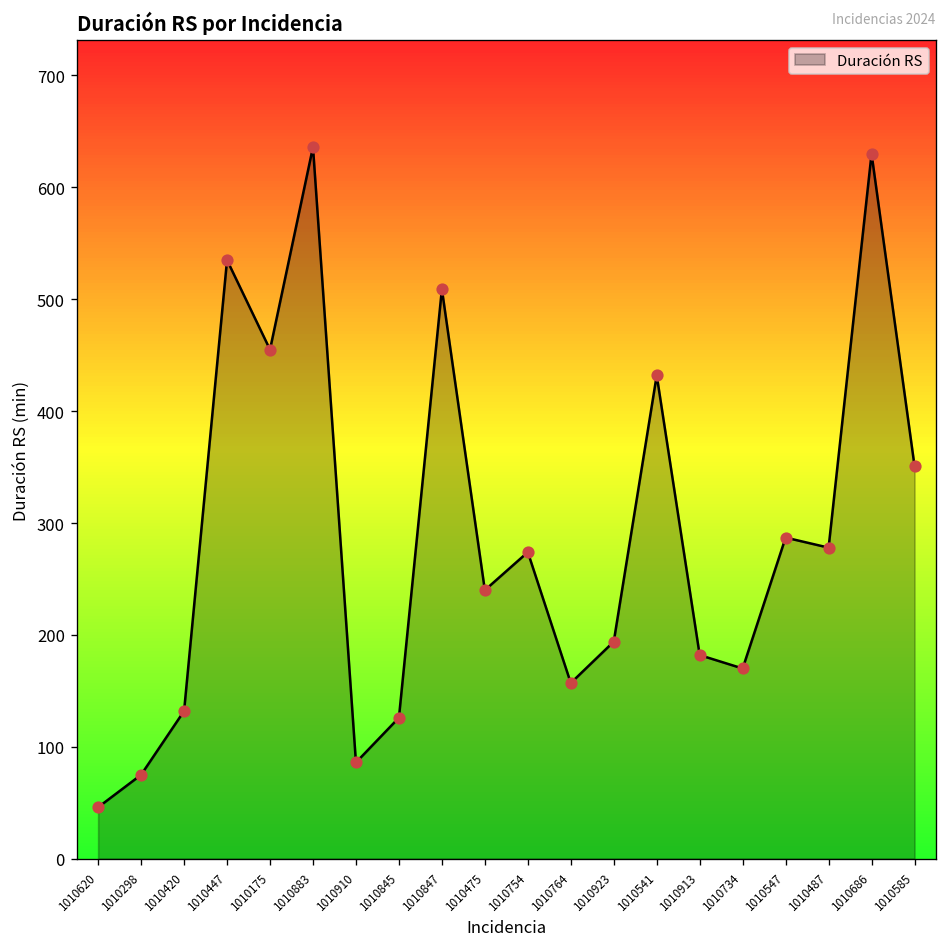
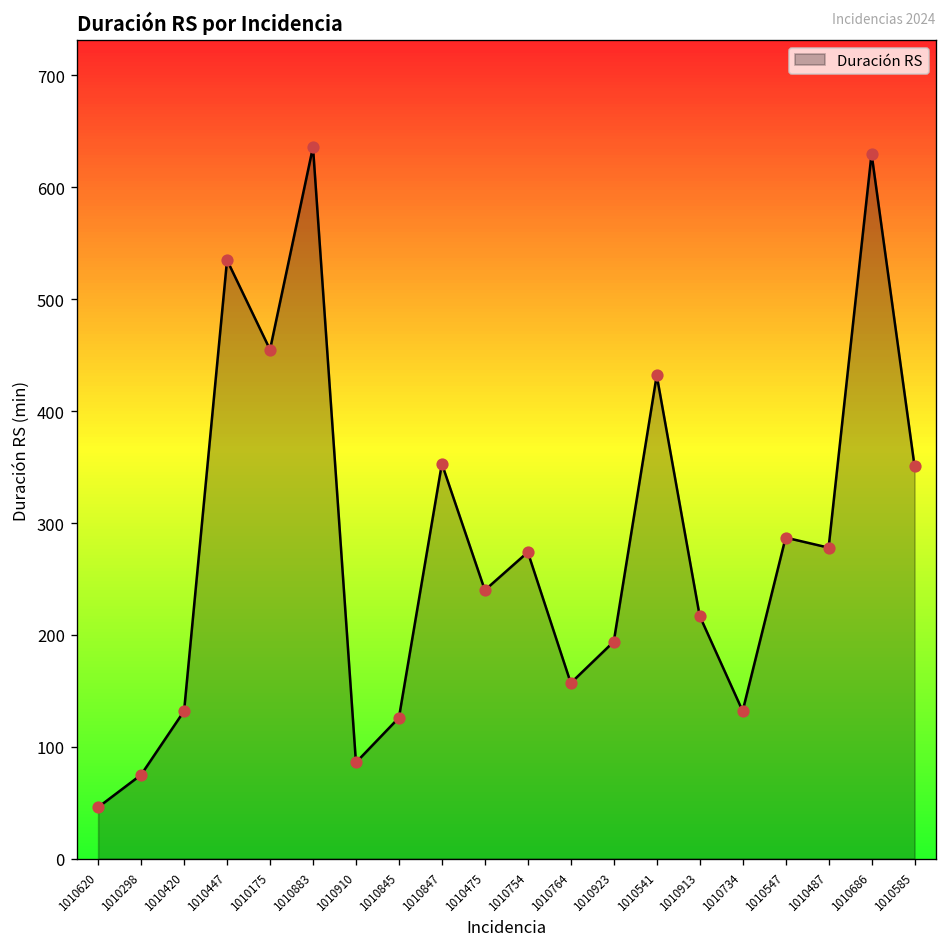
  {
    "1010620": 50,
    "1010298": 80,
    "1010420": 130,
    "1010447": 540,
    "1010175": 460,
    "1010883": 640,
    "1010910": 90,
    "1010845": 130,
-   "1010847": 510,
+   "1010847": 350,
    "1010475": 240,
    "1010754": 270,
    "1010764": 160,
    "1010923": 190,
    "1010541": 430,
-   "1010913": 180,
-   "1010734": 170,
+   "1010913": 220,
+   "1010734": 130,
    "1010547": 290,
    "1010487": 280,
    "1010686": 630,
    "1010585": 350
  }
